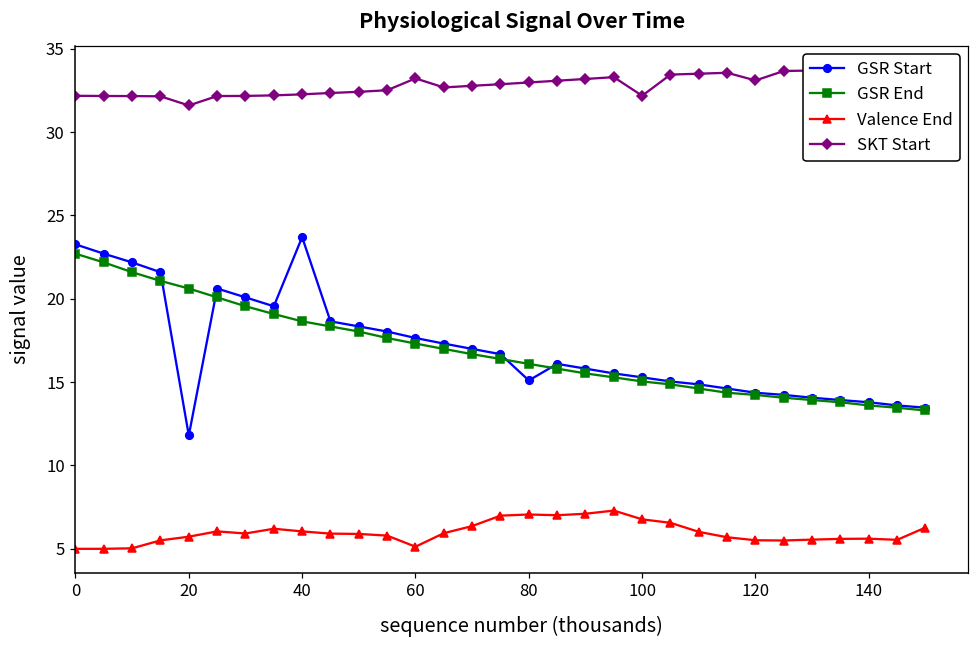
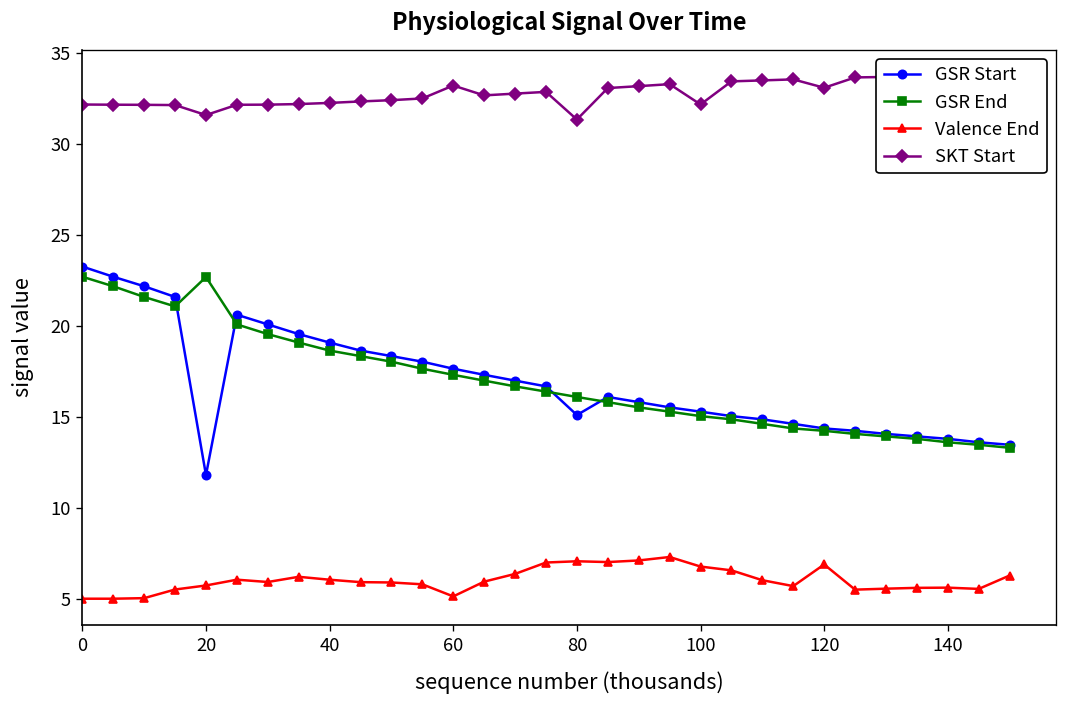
  {
    "GSR Start": {
      "0": 23.3,
      "20": 11.8,
-     "40": 23.7,
+     "40": 19.1,
      "60": 17.6,
      "80": 15.1,
      "100": 15.3,
      "140": 13.8
    },
    "GSR End": {
      "0": 22.7,
-     "20": 20.6,
+     "20": 22.7,
      "40": 18.6,
      "60": 17.3,
      "80": 16.1,
      "100": 15.0,
      "140": 13.6
    },
    "Valence End": {
      "0": 5.0,
      "20": 5.7,
      "40": 6.0,
      "60": 5.1,
      "80": 7.1,
      "100": 6.8,
-     "120": 5.5,
+     "120": 6.9,
      "140": 5.6
    },
    "SKT Start": {
      "0": 32.2,
      "20": 31.6,
      "40": 32.3,
      "60": 33.2,
-     "80": 33.0,
+     "80": 31.4,
      "100": 32.2,
      "120": 33.1
    }
  }
